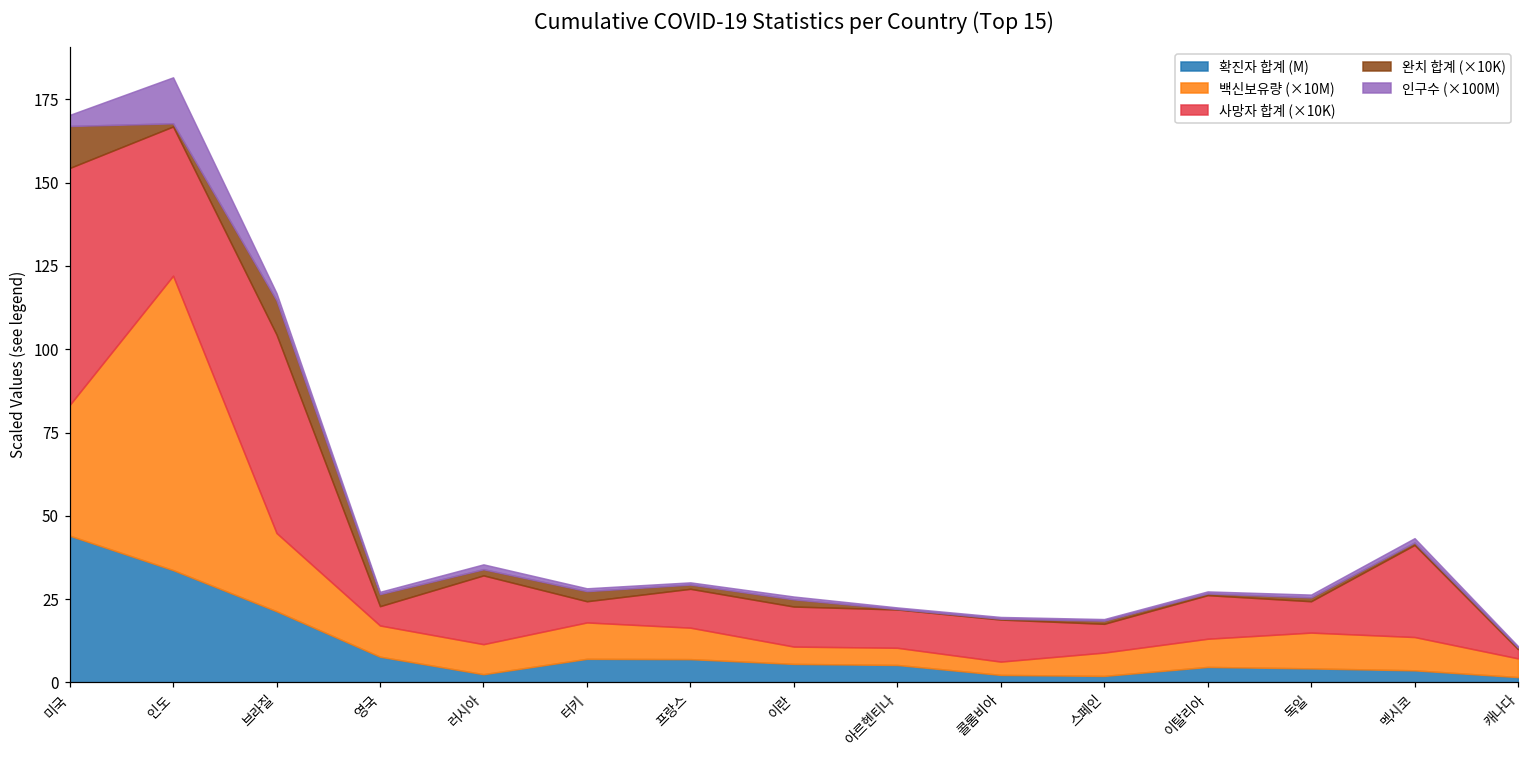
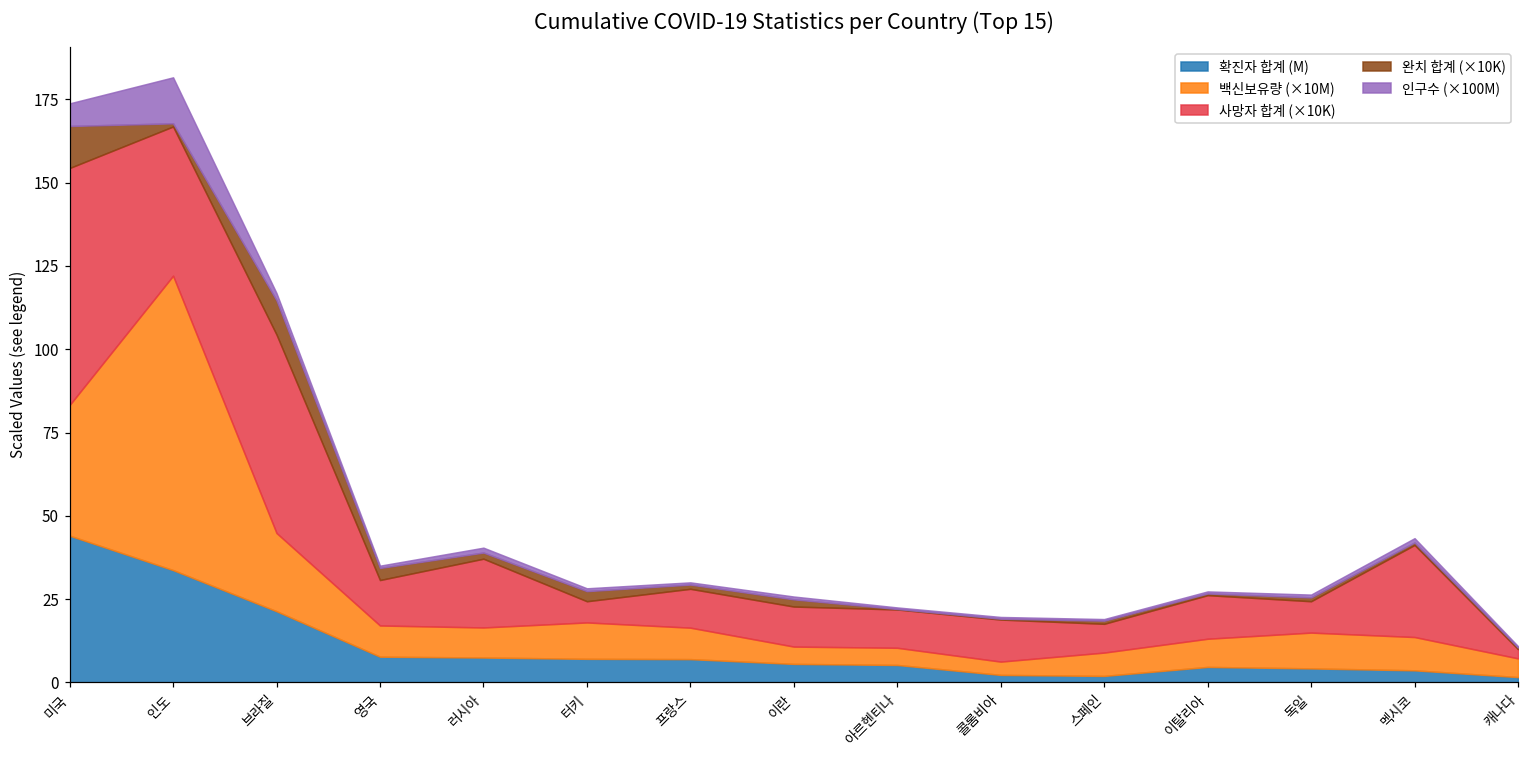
  {
    "확진자 합계 (M)": {
      "미국": 44,
      "인도": 34,
      "브라질": 21,
      "영국": 8,
-     "러시아": 2,
+     "러시아": 7,
      "터키": 7,
      "프랑스": 7,
      "이란": 6,
      "아르헨티나": 5,
      "콜롬비아": 2,
      "스페인": 2,
      "이탈리아": 5,
      "독일": 4,
      "멕시코": 4,
      "캐나다": 2
    },
    "백신보유량 (×10M)": {
      "미국": 39,
      "인도": 88,
      "브라질": 23,
      "영국": 9,
      "러시아": 9,
      "터키": 11,
      "프랑스": 9,
      "이란": 5,
      "아르헨티나": 5,
      "콜롬비아": 4,
      "스페인": 7,
      "이탈리아": 8,
      "독일": 11,
      "멕시코": 10,
      "캐나다": 6
    },
    "사망자 합계 (×10K)": {
      "미국": 71,
      "인도": 45,
      "브라질": 60,
-     "영국": 6,
+     "영국": 14,
      "러시아": 21,
      "터키": 6,
      "프랑스": 12,
      "이란": 12,
      "스페인": 9,
      "독일": 9
    },
    "완치 합계 (×10K)": {
      "미국": 13,
      "인도": 1,
      "브라질": 10,
      "러시아": 2,
      "터키": 3,
      "이란": 2
    },
    "인구수 (×100M)": {
-     "미국": 3,
+     "미국": 7,
      "인도": 14,
      "브라질": 2,
      "러시아": 1,
      "터키": 1,
      "이란": 1,
      "멕시코": 1
    }
  }
